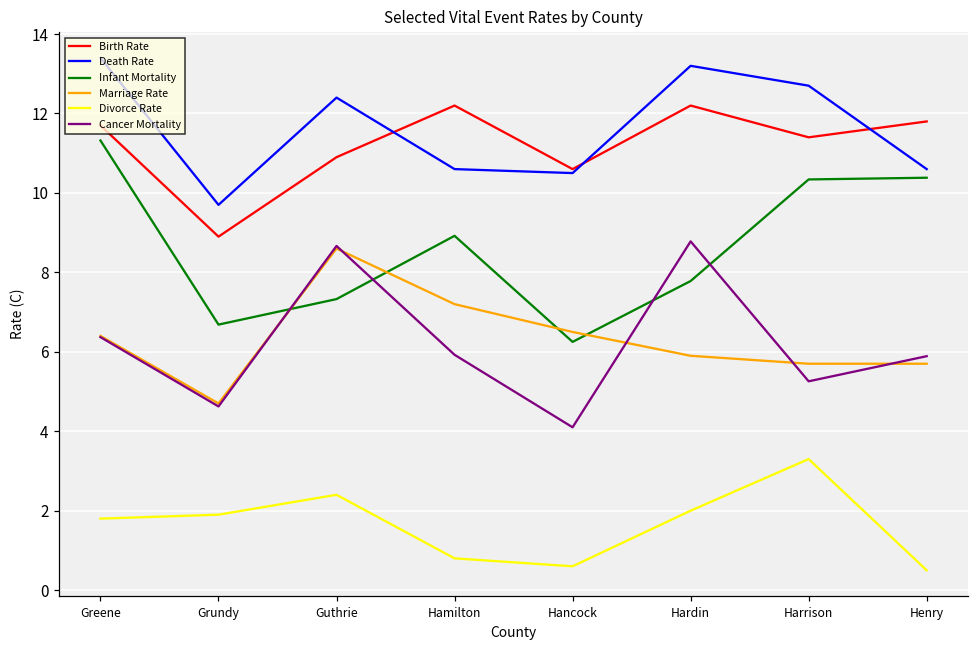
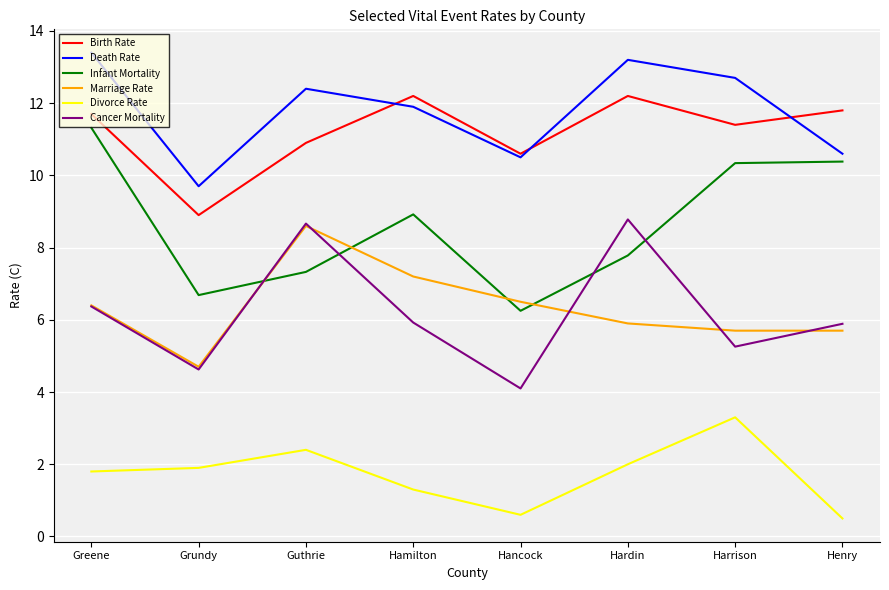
  {
    "Birth Rate": {
      "Grundy": 8.9,
      "Guthrie": 10.9,
      "Hamilton": 12.2,
      "Hancock": 10.6,
      "Hardin": 12.2,
      "Harrison": 11.4,
      "Henry": 11.8
    },
    "Death Rate": {
      "Grundy": 9.7,
      "Guthrie": 12.4,
-     "Hamilton": 10.6,
+     "Hamilton": 11.9,
      "Hancock": 10.5,
      "Hardin": 13.2,
      "Harrison": 12.7,
      "Henry": 10.6
    },
    "Infant Mortality": {
      "Greene": 11.3,
      "Grundy": 6.7,
      "Guthrie": 7.3,
      "Hamilton": 8.9,
      "Hancock": 6.3,
      "Hardin": 7.8,
      "Harrison": 10.3,
      "Henry": 10.4
    },
    "Marriage Rate": {
      "Grundy": 4.7,
      "Hamilton": 7.2,
      "Hancock": 6.5,
      "Hardin": 5.9,
      "Harrison": 5.7,
      "Henry": 5.7
    },
    "Divorce Rate": {
      "Greene": 1.8,
      "Grundy": 1.9,
      "Guthrie": 2.4,
-     "Hamilton": 0.8,
+     "Hamilton": 1.3,
      "Hancock": 0.6,
      "Hardin": 2.0,
      "Harrison": 3.3,
      "Henry": 0.5
    },
    "Cancer Mortality": {
      "Grundy": 4.6,
      "Hamilton": 5.9,
      "Hancock": 4.1,
      "Hardin": 8.8,
      "Harrison": 5.3,
      "Henry": 5.9
    }
  }
